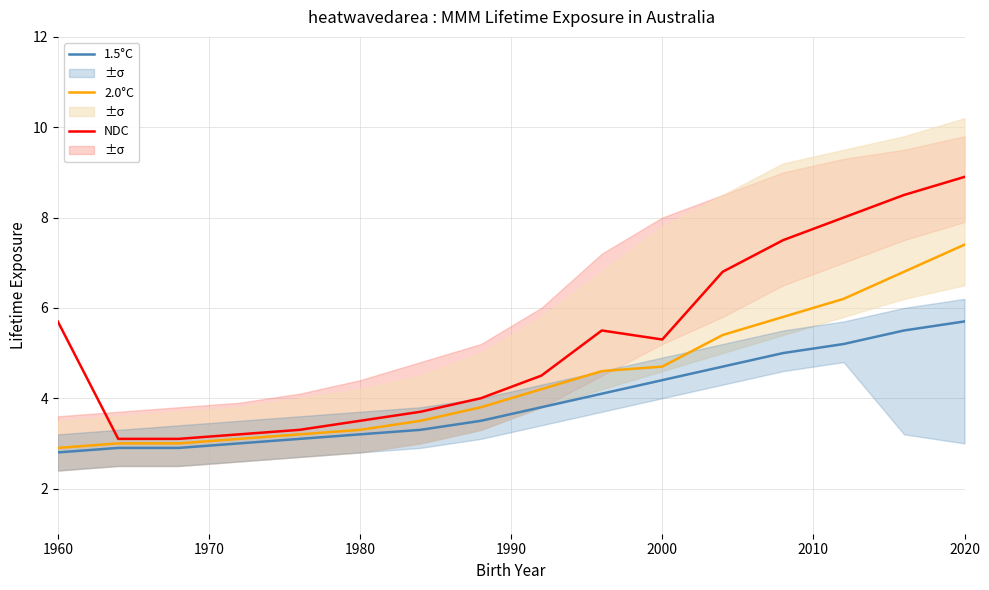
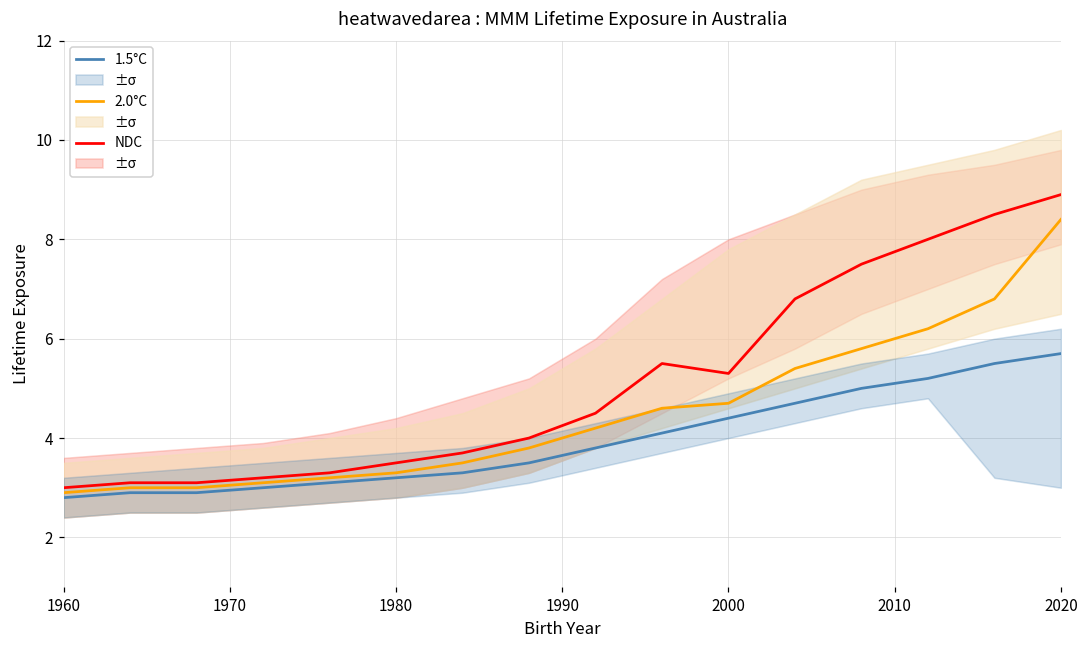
  {
    "2.0°C": {
      "1960": 2.9,
      "1980": 3.3,
      "2000": 4.7,
-     "2020": 7.4
+     "2020": 8.4
    },
    "NDC": {
-     "1960": 5.7,
+     "1960": 3.0,
      "1980": 3.5,
      "2000": 5.3,
      "2020": 8.9
    }
  }
